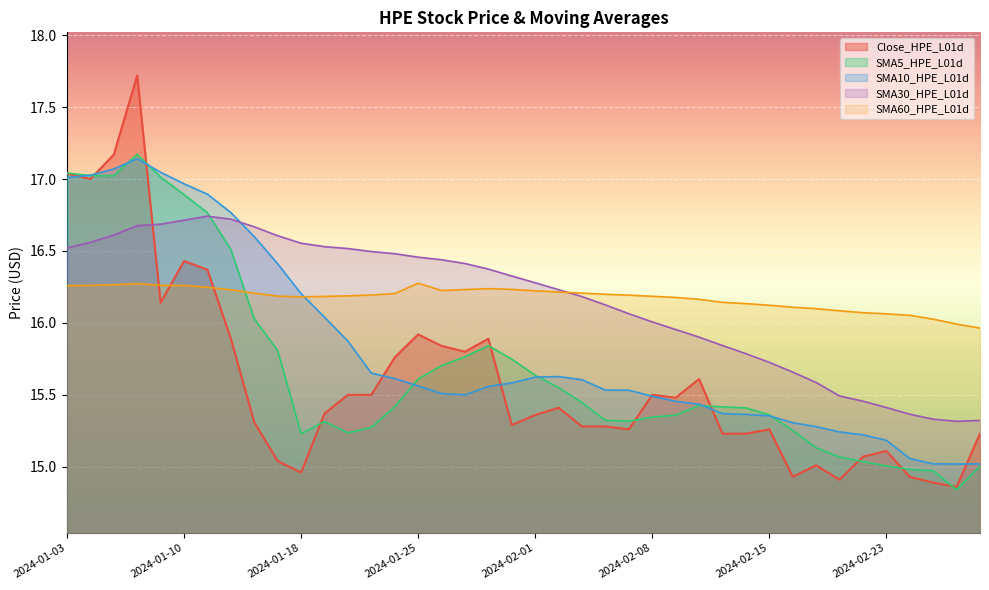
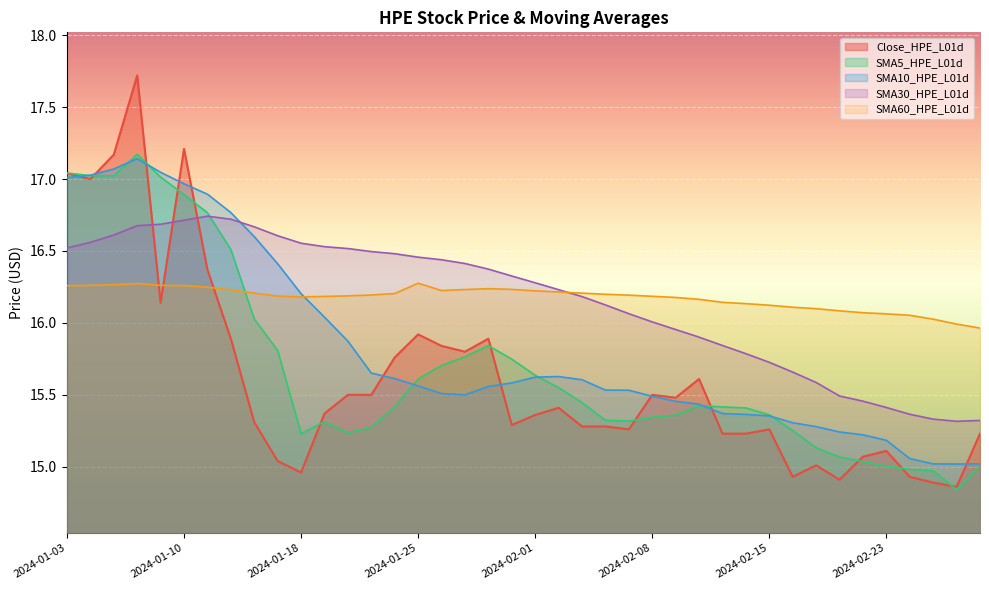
  {
    "Close_HPE_L01d": {
-     "2024-01-10": 16.43,
+     "2024-01-10": 17.21,
      "2024-01-18": 14.96,
      "2024-01-25": 15.92,
      "2024-02-01": 15.36,
      "2024-02-15": 15.26,
      "2024-02-23": 15.11
    },
    "SMA5_HPE_L01d": {
      "2024-01-10": 16.89,
      "2024-01-18": 15.23,
      "2024-01-25": 15.61,
      "2024-02-08": 15.35,
      "2024-02-23": 15.01
    },
    "SMA60_HPE_L01d": {
      "2024-01-03": 16.26,
      "2024-01-10": 16.26,
      "2024-01-18": 16.18,
      "2024-01-25": 16.28,
      "2024-02-01": 16.22,
      "2024-02-08": 16.19,
      "2024-02-15": 16.12,
      "2024-02-23": 16.06
    }
  }
